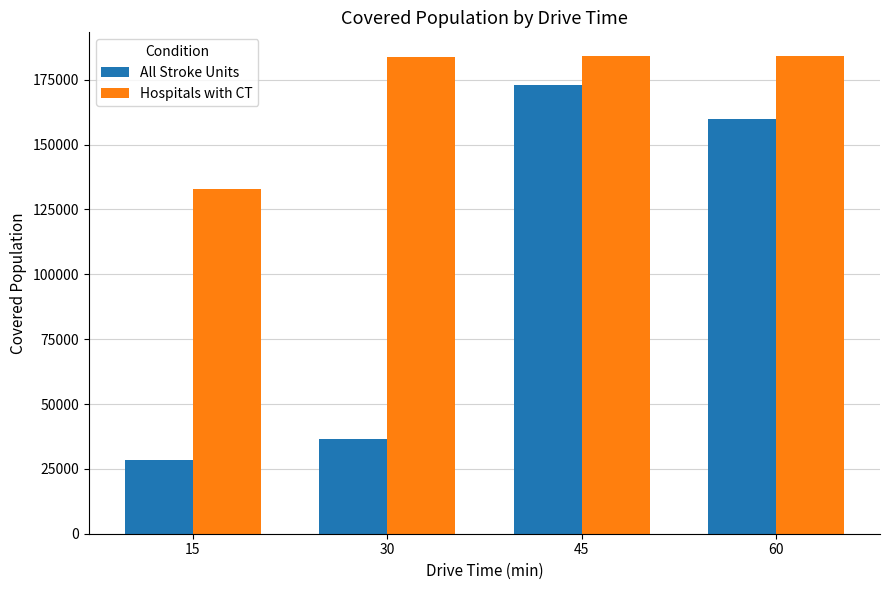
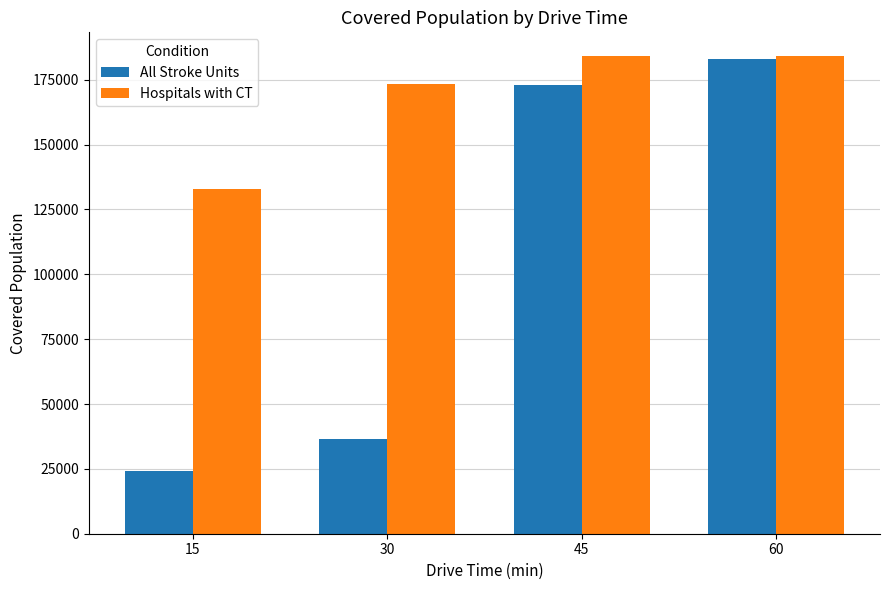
  {
    "All Stroke Units": {
-     "15": 28000,
+     "15": 24000,
      "30": 37000,
      "45": 173000,
-     "60": 160000
+     "60": 183000
    },
    "Hospitals with CT": {
      "15": 133000,
-     "30": 184000,
+     "30": 173000,
      "45": 184000,
      "60": 184000
    }
  }
